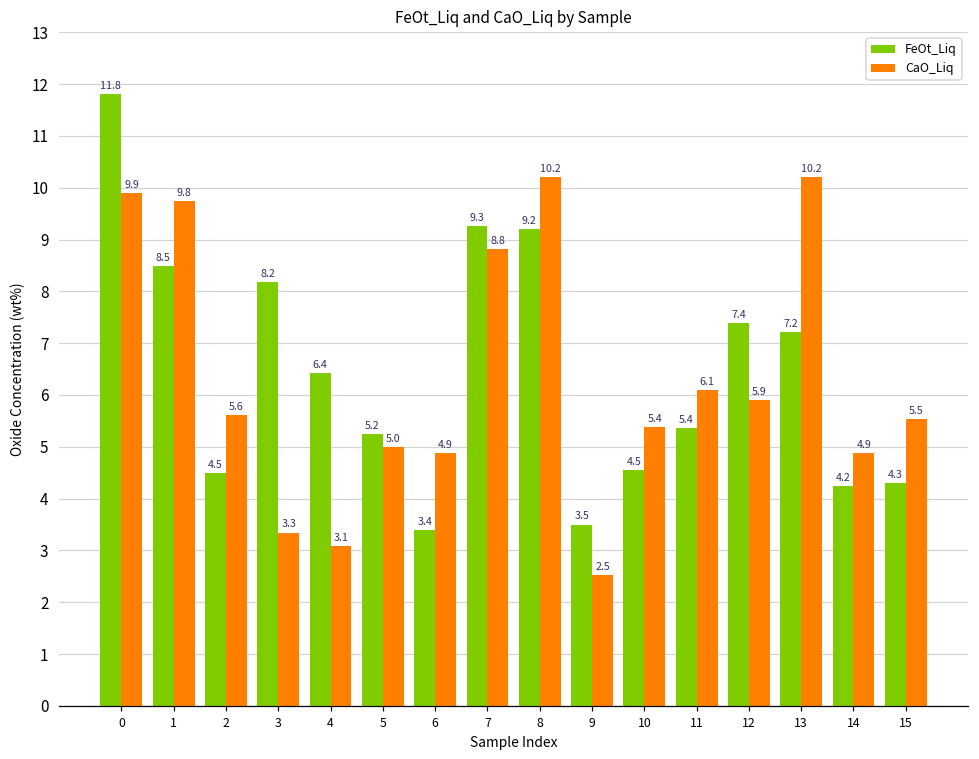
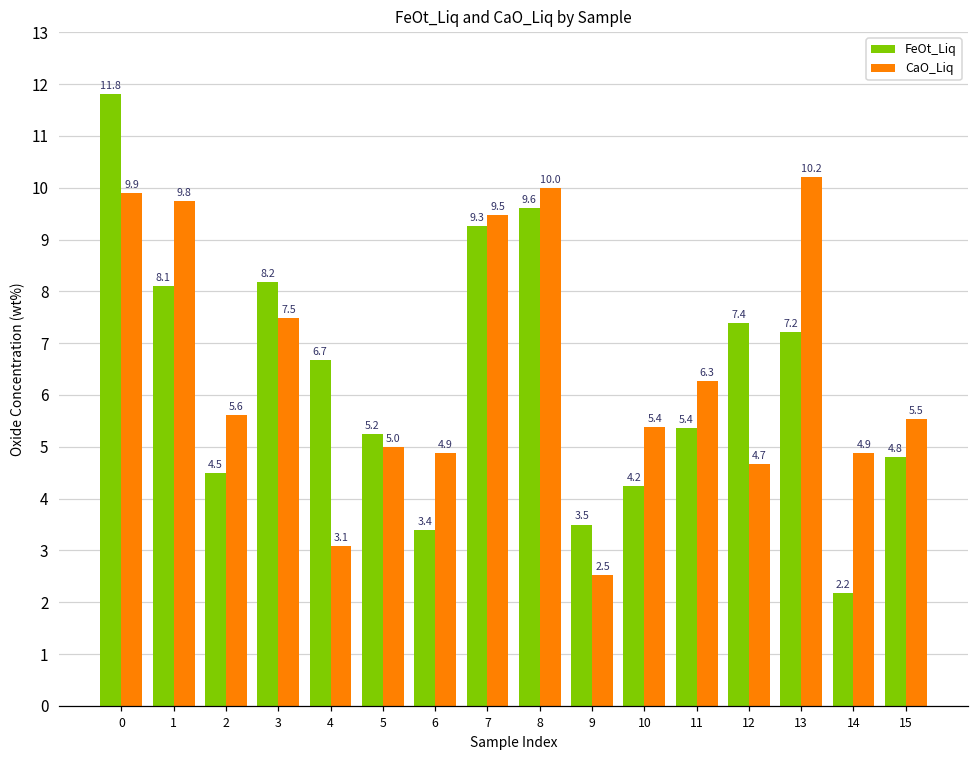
  {
    "FeOt_Liq": {
      "0": 11.8,
-     "1": 8.5,
+     "1": 8.1,
      "2": 4.5,
      "3": 8.2,
-     "4": 6.4,
+     "4": 6.7,
      "5": 5.2,
      "6": 3.4,
      "7": 9.3,
-     "8": 9.2,
+     "8": 9.6,
      "9": 3.5,
-     "10": 4.5,
+     "10": 4.2,
      "11": 5.4,
      "12": 7.4,
      "13": 7.2,
-     "14": 4.2,
-     "15": 4.3
+     "14": 2.2,
+     "15": 4.8
    },
    "CaO_Liq": {
      "0": 9.9,
      "1": 9.8,
      "2": 5.6,
-     "3": 3.3,
+     "3": 7.5,
      "4": 3.1,
      "5": 5.0,
      "6": 4.9,
-     "7": 8.8,
-     "8": 10.2,
+     "7": 9.5,
+     "8": 10.0,
      "9": 2.5,
      "10": 5.4,
-     "11": 6.1,
-     "12": 5.9,
+     "11": 6.3,
+     "12": 4.7,
      "13": 10.2,
      "14": 4.9,
      "15": 5.5
    }
  }
